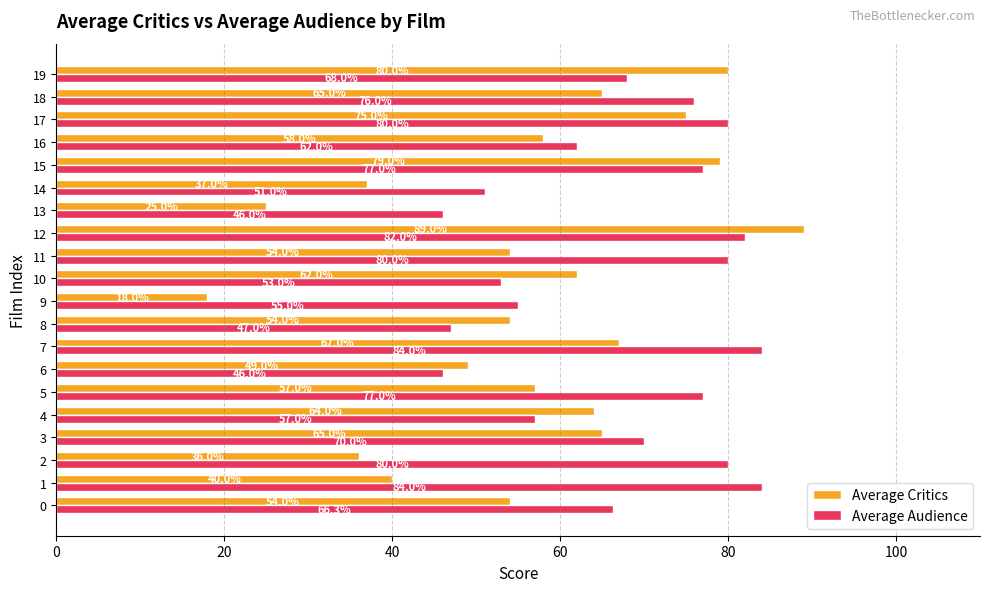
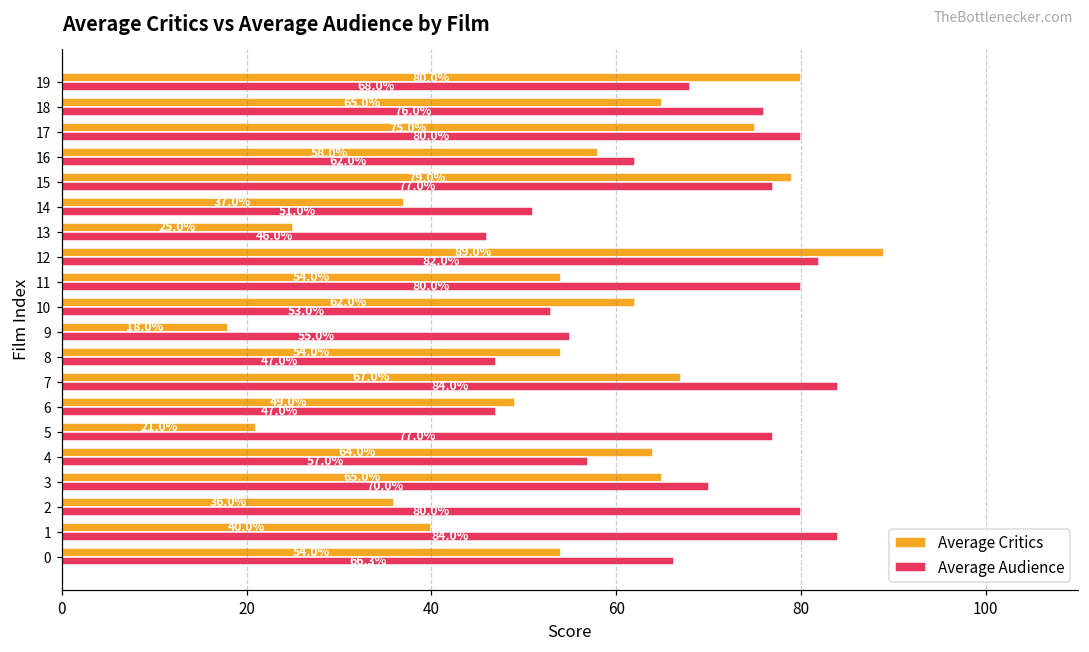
  {
    "Average Critics": {
      "19": "80.0%",
      "18": "65.0%",
      "17": "75.0%",
      "14": "37.0%",
      "13": "25.0%",
      "12": "89.0%",
      "11": "54.0%",
      "10": "62.0%",
      "9": "18.0%",
      "8": "54.0%",
      "7": "67.0%",
-     "5": "57.0%",
+     "5": "21.0%",
      "4": "64.0%",
      "3": "65.0%",
      "2": "36.0%",
      "1": "40.0%",
      "0": "54.0%"
    },
    "Average Audience": {
      "19": "68.0%",
      "18": "76.0%",
      "17": "80.0%",
      "14": "51.0%",
      "13": "46.0%",
      "12": "82.0%",
      "11": "80.0%",
      "10": "53.0%",
      "8": "47.0%",
      "7": "84.0%",
-     "6": "46.0%",
+     "6": "47.0%",
      "4": "57.0%",
      "3": "70.0%",
      "0": "66.3%"
    }
  }
